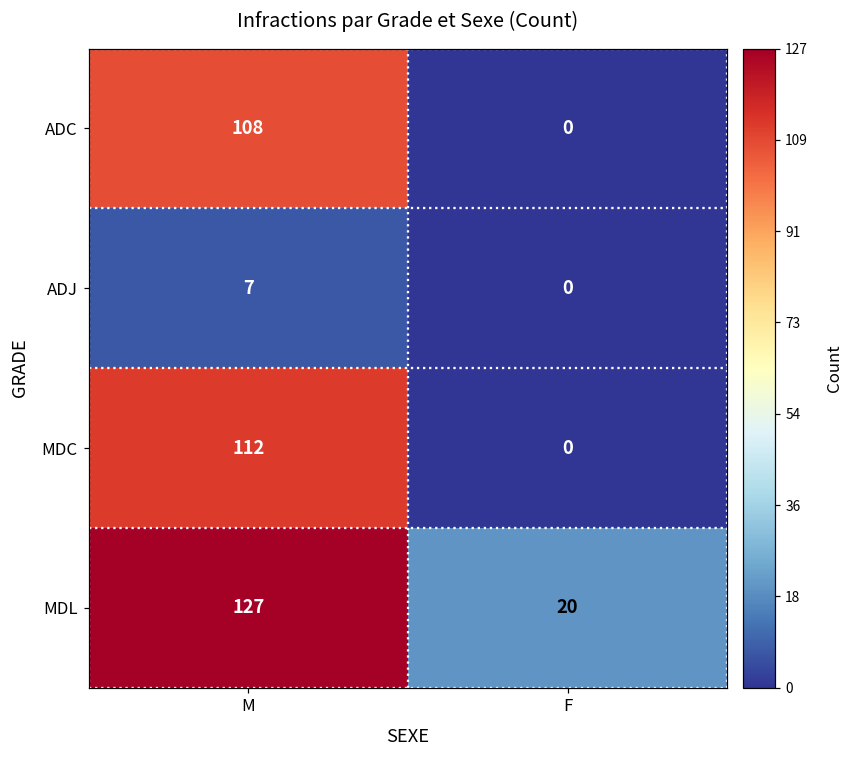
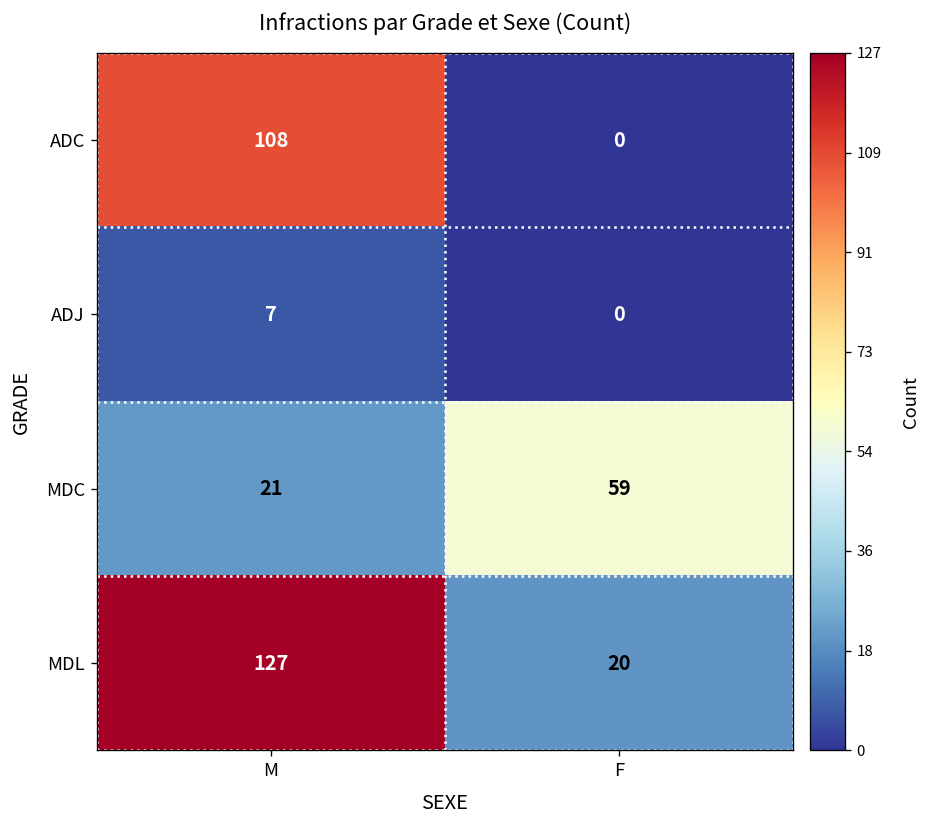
  {
    "ADC": {
      "M": 108,
      "F": 0
    },
    "ADJ": {
      "M": 7,
      "F": 0
    },
    "MDC": {
-     "M": 112,
-     "F": 0
+     "M": 21,
+     "F": 59
    },
    "MDL": {
      "M": 127,
      "F": 20
    }
  }
